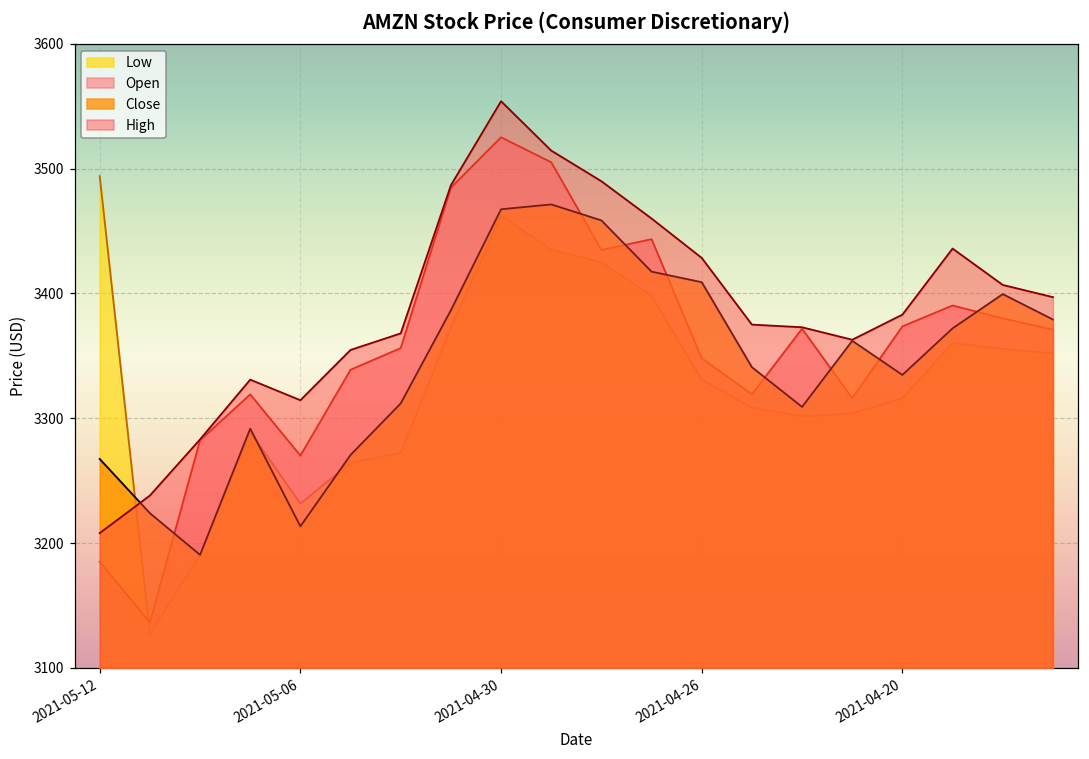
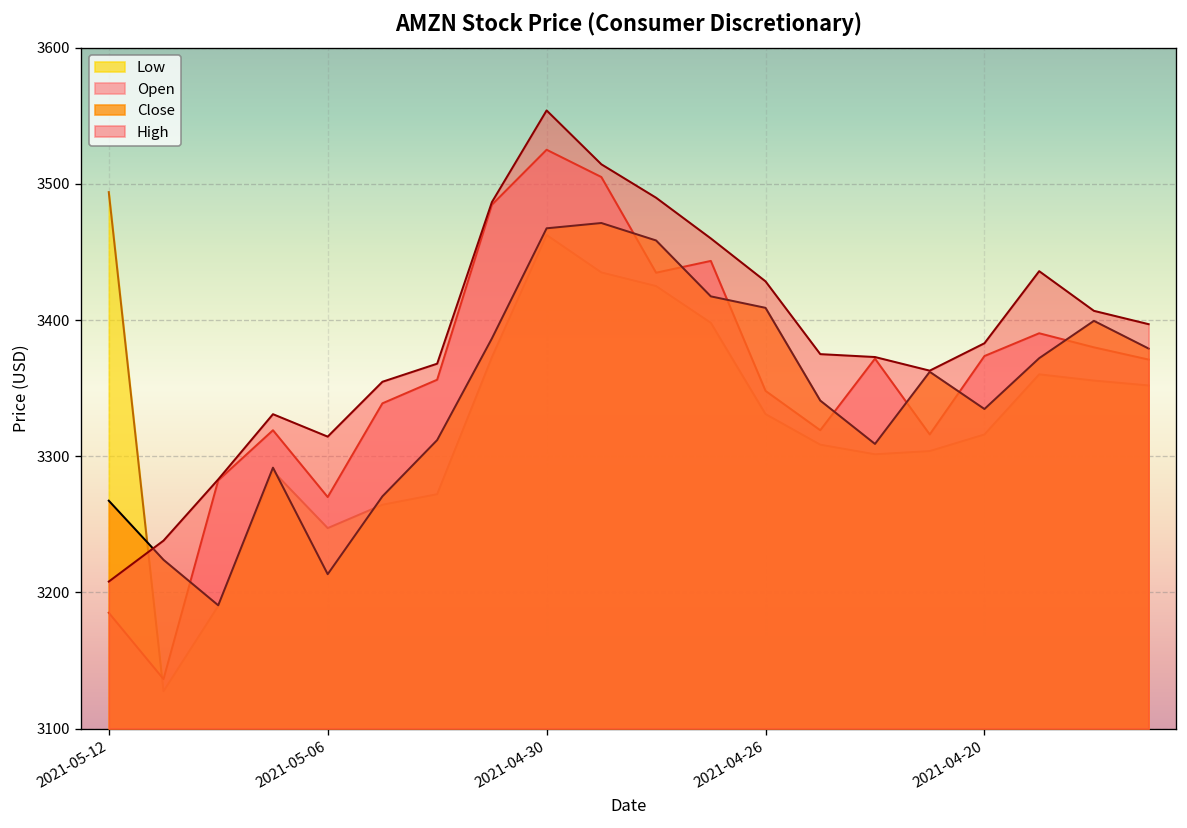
  {
    "Low": {
      "2021-05-12": 3494,
-     "2021-05-06": 3232,
+     "2021-05-06": 3247,
      "2021-04-30": 3463,
      "2021-04-26": 3331,
      "2021-04-20": 3316
    },
    "Close": {
      "2021-05-12": 3267,
      "2021-05-06": 3213,
      "2021-04-30": 3467,
      "2021-04-26": 3409,
      "2021-04-20": 3335
    }
  }
